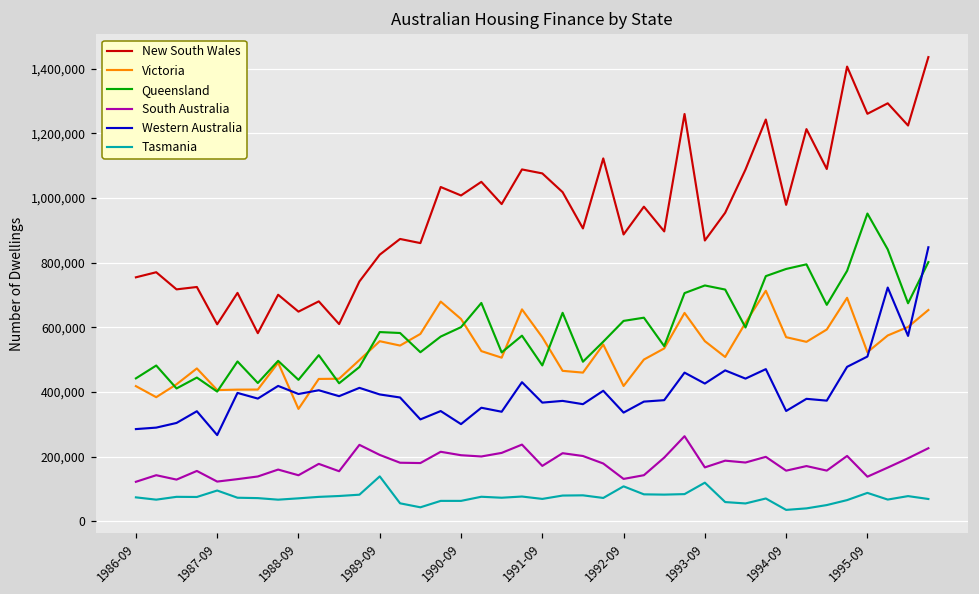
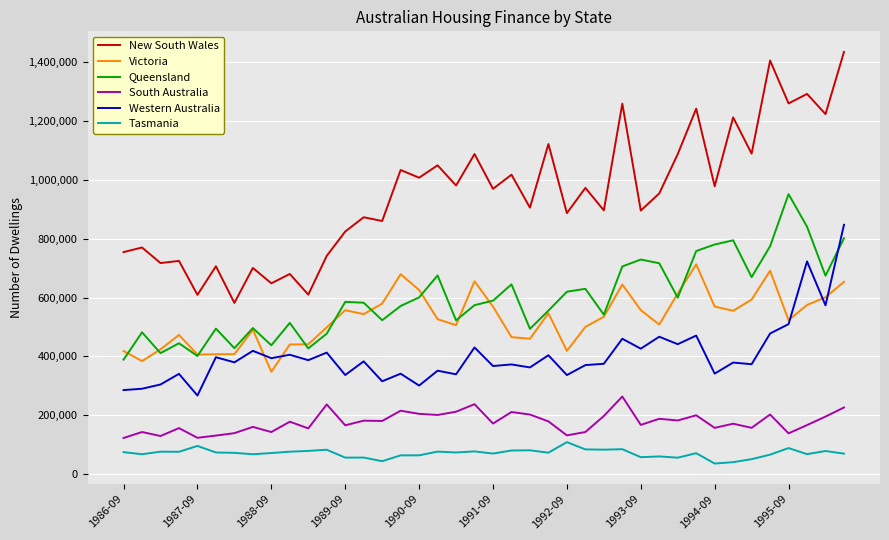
  {
    "New South Wales": {
      "1986-09": "750,000",
      "1987-09": "610,000",
      "1988-09": "650,000",
      "1989-09": "820,000",
      "1990-09": "1,010,000",
-     "1991-09": "1,080,000",
+     "1991-09": "970,000",
      "1992-09": "890,000",
-     "1993-09": "870,000",
+     "1993-09": "900,000",
      "1994-09": "980,000",
      "1995-09": "1,260,000"
    },
    "Victoria": {
      "1986-09": "420,000",
      "1988-09": "350,000",
      "1989-09": "560,000",
      "1990-09": "630,000",
      "1991-09": "570,000",
      "1992-09": "420,000",
      "1993-09": "560,000",
      "1994-09": "570,000",
      "1995-09": "520,000"
    },
    "Queensland": {
-     "1986-09": "440,000",
+     "1986-09": "390,000",
      "1988-09": "440,000",
      "1989-09": "590,000",
      "1990-09": "600,000",
-     "1991-09": "480,000",
+     "1991-09": "590,000",
      "1992-09": "620,000",
      "1993-09": "730,000",
      "1994-09": "780,000",
      "1995-09": "950,000"
    },
    "South Australia": {
      "1986-09": "120,000",
      "1987-09": "120,000",
      "1988-09": "140,000",
-     "1989-09": "210,000",
+     "1989-09": "170,000",
      "1990-09": "200,000",
      "1991-09": "170,000",
      "1992-09": "130,000",
      "1993-09": "170,000",
      "1994-09": "160,000",
      "1995-09": "140,000"
    },
    "Western Australia": {
      "1986-09": "290,000",
      "1987-09": "270,000",
      "1988-09": "390,000",
-     "1989-09": "390,000",
+     "1989-09": "340,000",
      "1990-09": "300,000",
      "1991-09": "370,000",
      "1992-09": "340,000",
      "1993-09": "430,000",
      "1994-09": "340,000",
      "1995-09": "510,000"
    },
    "Tasmania": {
      "1986-09": "70,000",
      "1987-09": "100,000",
      "1988-09": "70,000",
-     "1989-09": "140,000",
+     "1989-09": "60,000",
      "1990-09": "60,000",
      "1991-09": "70,000",
      "1992-09": "110,000",
-     "1993-09": "120,000",
+     "1993-09": "60,000",
      "1994-09": "40,000",
      "1995-09": "90,000"
    }
  }
